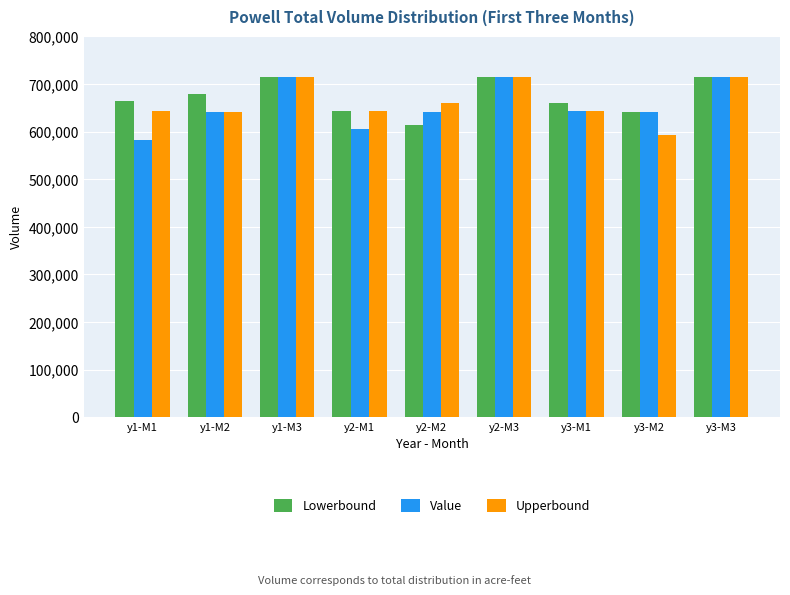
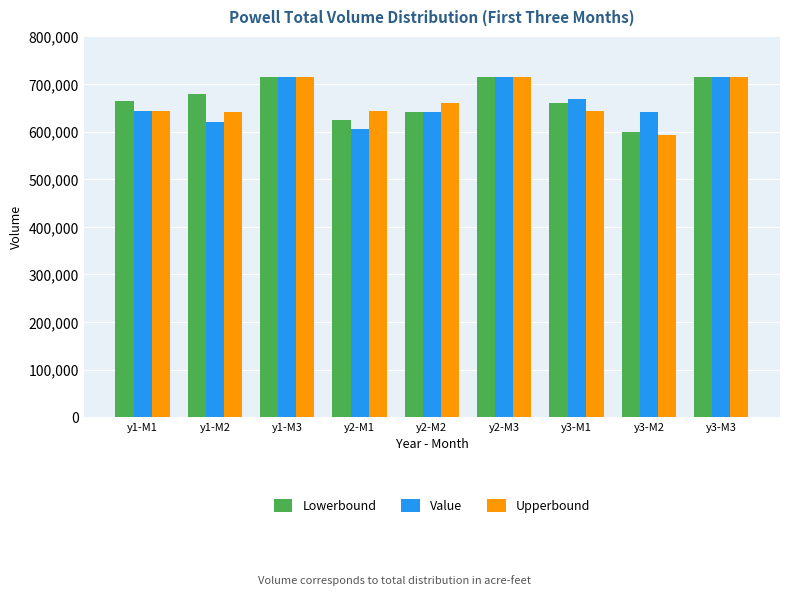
  {
    "Lowerbound": {
      "y1-M1": "660,000",
      "y1-M2": "680,000",
      "y1-M3": "720,000",
-     "y2-M1": "640,000",
-     "y2-M2": "610,000",
+     "y2-M1": "620,000",
+     "y2-M2": "640,000",
      "y2-M3": "720,000",
      "y3-M1": "660,000",
-     "y3-M2": "640,000",
+     "y3-M2": "600,000",
      "y3-M3": "720,000"
    },
    "Value": {
-     "y1-M1": "580,000",
-     "y1-M2": "640,000",
+     "y1-M1": "640,000",
+     "y1-M2": "620,000",
      "y1-M3": "720,000",
      "y2-M1": "600,000",
      "y2-M2": "640,000",
      "y2-M3": "720,000",
-     "y3-M1": "640,000",
+     "y3-M1": "670,000",
      "y3-M2": "640,000",
      "y3-M3": "720,000"
    },
    "Upperbound": {
      "y1-M1": "640,000",
      "y1-M2": "640,000",
      "y1-M3": "720,000",
      "y2-M1": "640,000",
      "y2-M2": "660,000",
      "y2-M3": "720,000",
      "y3-M1": "640,000",
      "y3-M2": "590,000",
      "y3-M3": "720,000"
    }
  }
